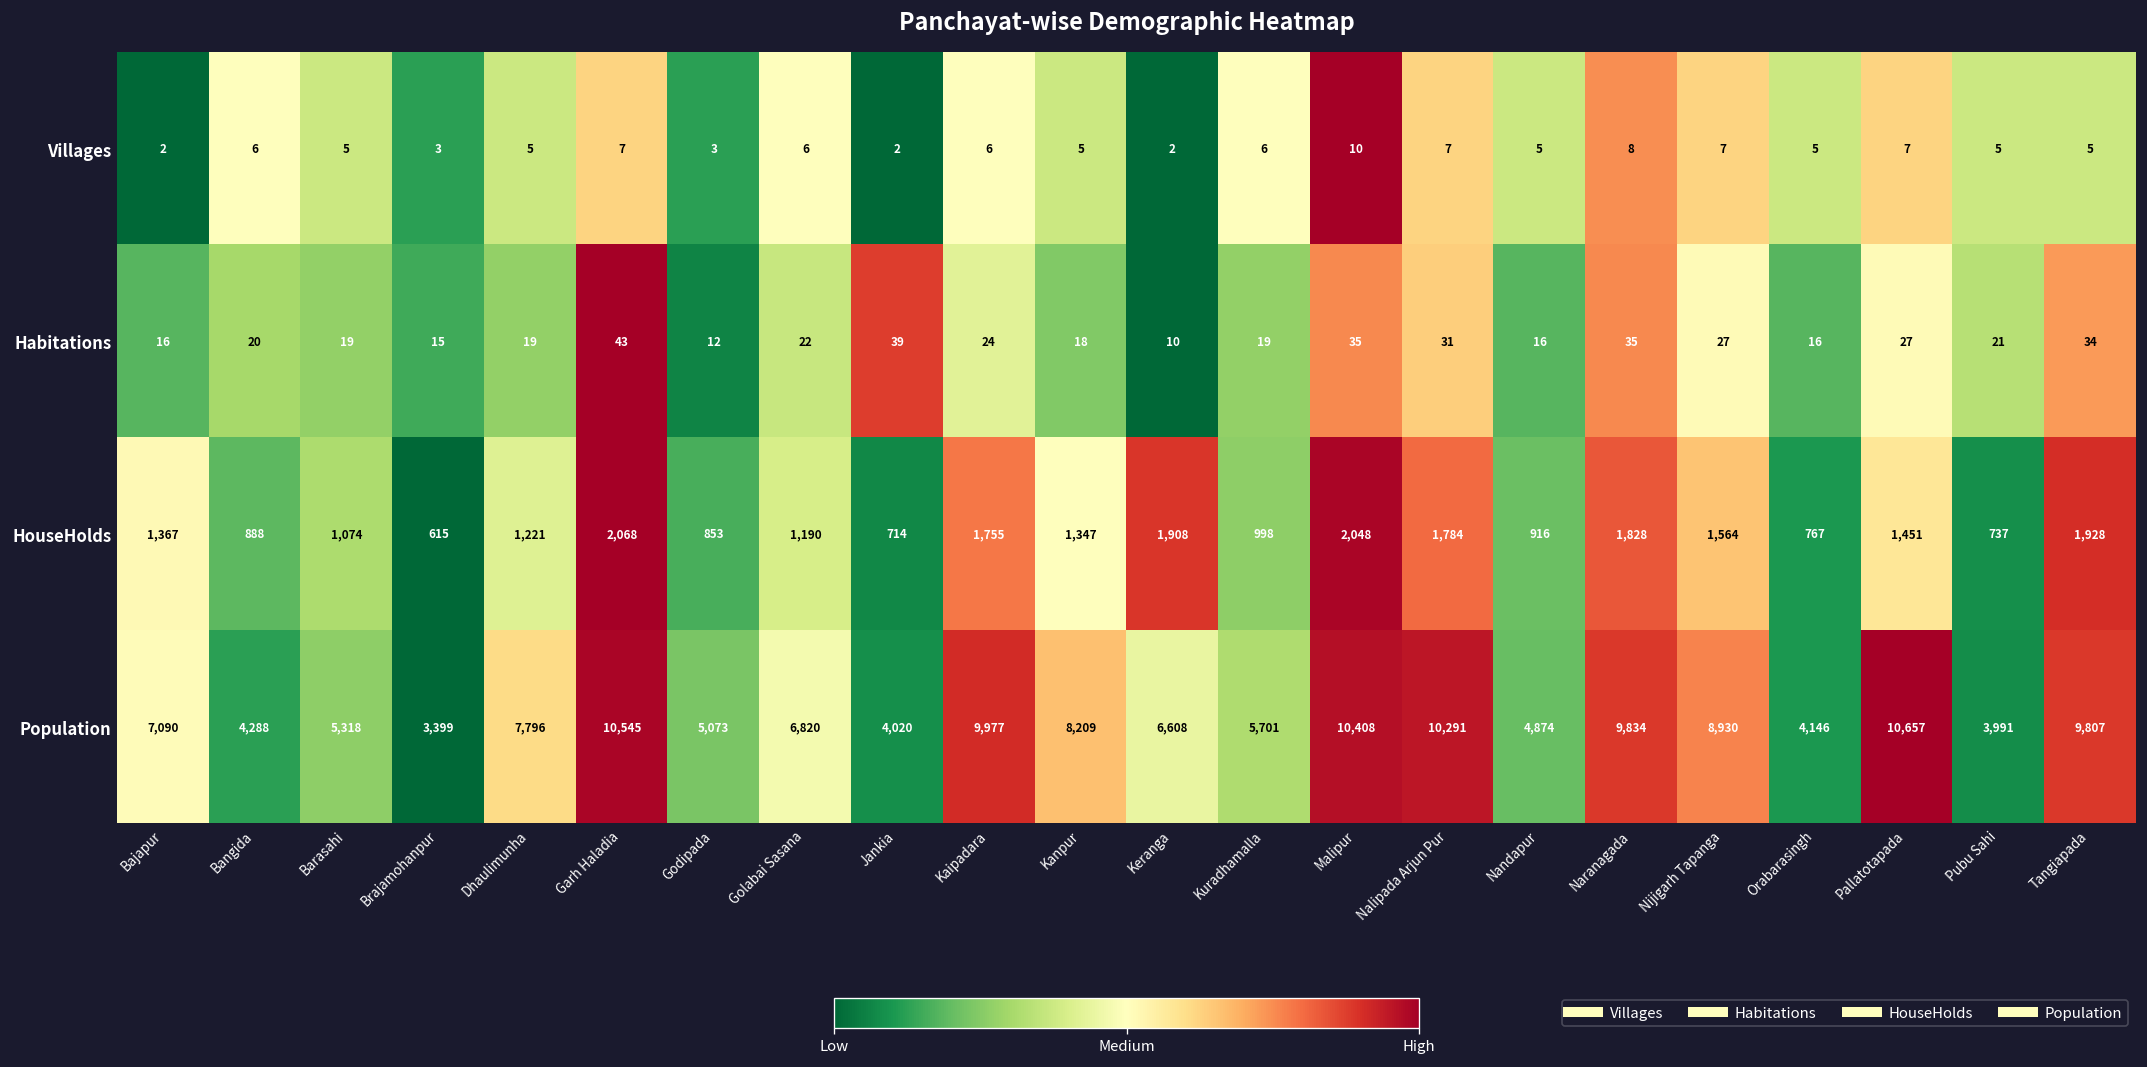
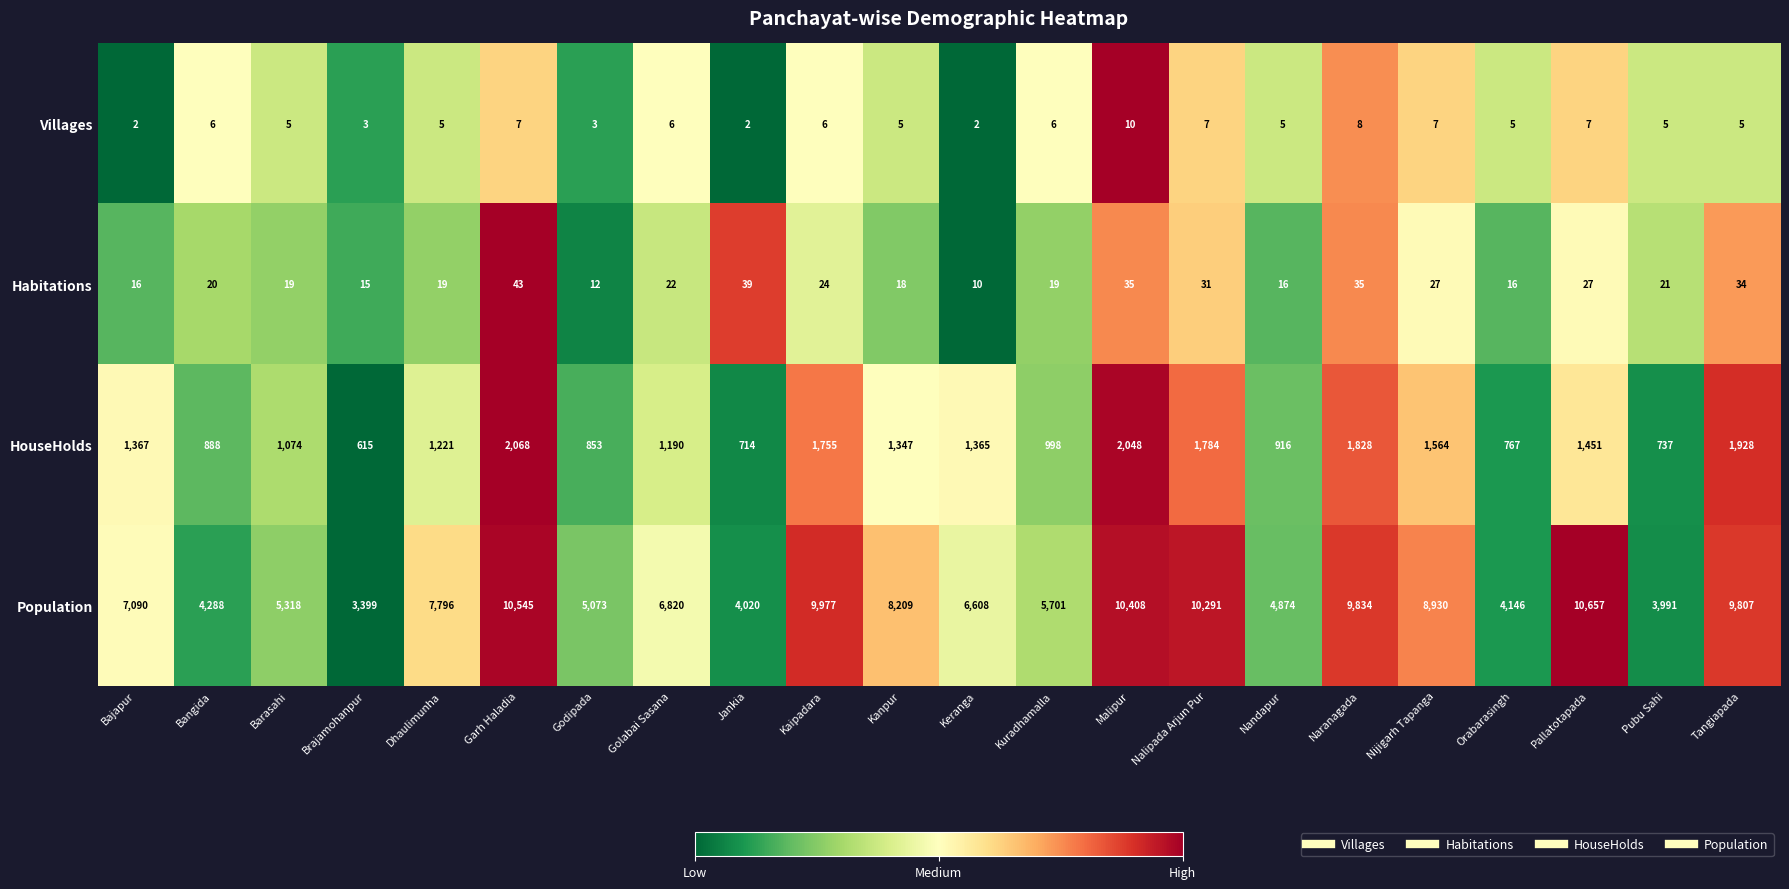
  {
    "Villages": {
      "Bajapur": "2",
      "Bangida": "6",
      "Barasahi": "5",
      "Brajamohanpur": "3",
      "Dhaulimunha": "5",
      "Garh Haladia": "7",
      "Godipada": "3",
      "Golabai Sasana": "6",
      "Jankia": "2",
      "Kaipadara": "6",
      "Kanpur": "5",
      "Keranga": "2",
      "Kuradhamalla": "6",
      "Malipur": "10",
      "Nalipada Arjun Pur": "7",
      "Nandapur": "5",
      "Naranagada": "8",
      "Nijigarh Tapanga": "7",
      "Orabarasingh": "5",
      "Pallatotapada": "7",
      "Pubu Sahi": "5",
      "Tangiapada": "5"
    },
    "Habitations": {
      "Bajapur": "16",
      "Bangida": "20",
      "Barasahi": "19",
      "Brajamohanpur": "15",
      "Dhaulimunha": "19",
      "Garh Haladia": "43",
      "Godipada": "12",
      "Golabai Sasana": "22",
      "Jankia": "39",
      "Kaipadara": "24",
      "Kanpur": "18",
      "Keranga": "10",
      "Kuradhamalla": "19",
      "Malipur": "35",
      "Nalipada Arjun Pur": "31",
      "Nandapur": "16",
      "Naranagada": "35",
      "Nijigarh Tapanga": "27",
      "Orabarasingh": "16",
      "Pallatotapada": "27",
      "Pubu Sahi": "21",
      "Tangiapada": "34"
    },
    "HouseHolds": {
      "Bajapur": "1,367",
      "Bangida": "888",
      "Barasahi": "1,074",
      "Brajamohanpur": "615",
      "Dhaulimunha": "1,221",
      "Garh Haladia": "2,068",
      "Godipada": "853",
      "Golabai Sasana": "1,190",
      "Jankia": "714",
      "Kaipadara": "1,755",
      "Kanpur": "1,347",
-     "Keranga": "1,908",
+     "Keranga": "1,365",
      "Kuradhamalla": "998",
      "Malipur": "2,048",
      "Nalipada Arjun Pur": "1,784",
      "Nandapur": "916",
      "Naranagada": "1,828",
      "Nijigarh Tapanga": "1,564",
      "Orabarasingh": "767",
      "Pallatotapada": "1,451",
      "Pubu Sahi": "737",
      "Tangiapada": "1,928"
    },
    "Population": {
      "Bajapur": "7,090",
      "Bangida": "4,288",
      "Barasahi": "5,318",
      "Brajamohanpur": "3,399",
      "Dhaulimunha": "7,796",
      "Garh Haladia": "10,545",
      "Godipada": "5,073",
      "Golabai Sasana": "6,820",
      "Jankia": "4,020",
      "Kaipadara": "9,977",
      "Kanpur": "8,209",
      "Keranga": "6,608",
      "Kuradhamalla": "5,701",
      "Malipur": "10,408",
      "Nalipada Arjun Pur": "10,291",
      "Nandapur": "4,874",
      "Naranagada": "9,834",
      "Nijigarh Tapanga": "8,930",
      "Orabarasingh": "4,146",
      "Pallatotapada": "10,657",
      "Pubu Sahi": "3,991",
      "Tangiapada": "9,807"
    }
  }
